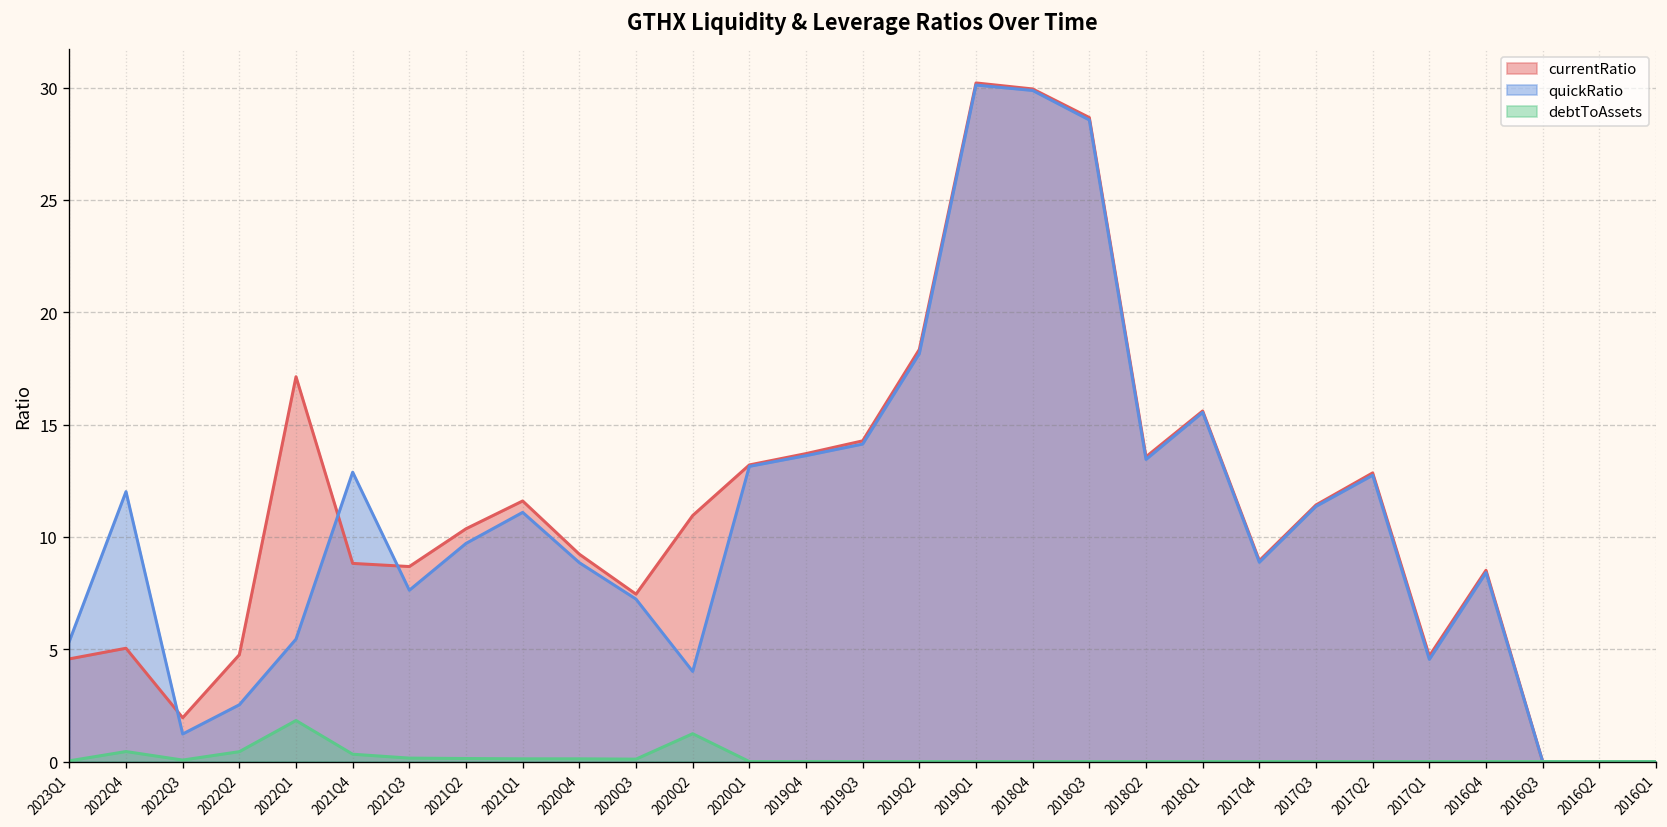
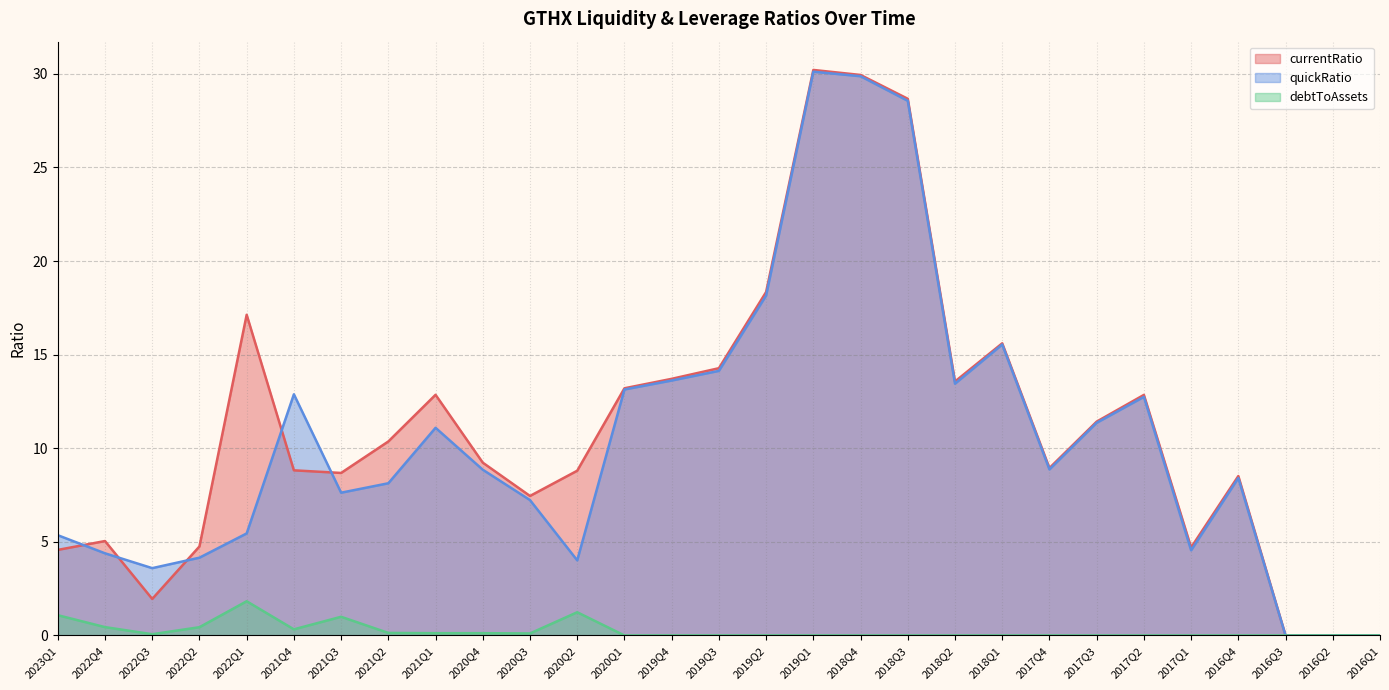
  {
    "currentRatio": {
      "2023Q1": 4.6,
      "2022Q4": 5.0,
      "2022Q3": 2.0,
      "2022Q2": 4.8,
      "2022Q1": 17.1,
      "2021Q4": 8.8,
      "2021Q3": 8.7,
      "2021Q2": 10.4,
-     "2021Q1": 11.6,
+     "2021Q1": 12.9,
      "2020Q4": 9.2,
      "2020Q3": 7.5,
-     "2020Q2": 11.0,
+     "2020Q2": 8.8,
      "2019Q3": 14.3,
      "2019Q2": 18.3,
      "2017Q1": 4.7
    },
    "quickRatio": {
      "2023Q1": 5.4,
-     "2022Q4": 12.0,
-     "2022Q3": 1.2,
-     "2022Q2": 2.5,
+     "2022Q4": 4.4,
+     "2022Q3": 3.6,
+     "2022Q2": 4.2,
      "2022Q1": 5.4,
      "2021Q4": 12.9,
      "2021Q3": 7.6,
-     "2021Q2": 9.7,
+     "2021Q2": 8.1,
      "2021Q1": 11.1,
      "2020Q4": 8.9,
      "2020Q3": 7.2,
      "2020Q2": 4.0,
      "2019Q3": 14.1,
      "2019Q2": 18.2,
      "2017Q1": 4.5
    },
    "debtToAssets": {
-     "2023Q1": 0.0,
+     "2023Q1": 1.1,
      "2022Q4": 0.4,
      "2022Q3": 0.1,
      "2022Q2": 0.4,
      "2022Q1": 1.8,
      "2021Q4": 0.3,
-     "2021Q3": 0.2,
+     "2021Q3": 1.0,
      "2021Q2": 0.1,
      "2021Q1": 0.1,
      "2020Q4": 0.1,
      "2020Q3": 0.1,
      "2020Q2": 1.2,
      "2020Q1": 0.0,
      "2019Q4": 0.0,
      "2019Q3": 0.0,
      "2019Q2": 0.0,
      "2019Q1": 0.0,
      "2018Q4": 0.0,
      "2018Q3": 0.0,
      "2018Q2": 0.0,
      "2018Q1": 0.0,
      "2017Q4": 0.0,
      "2017Q3": 0.0,
      "2017Q2": 0.0,
      "2017Q1": 0.0,
      "2016Q4": 0.0
    }
  }
